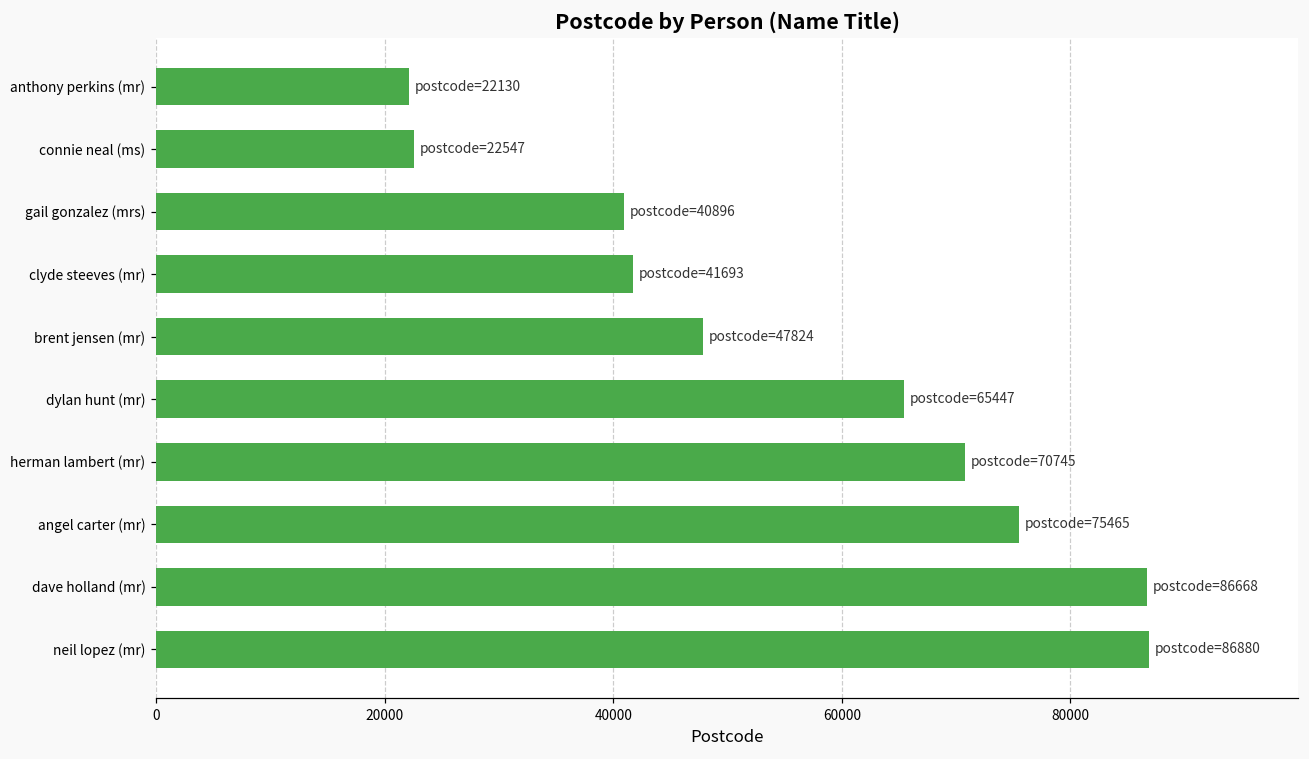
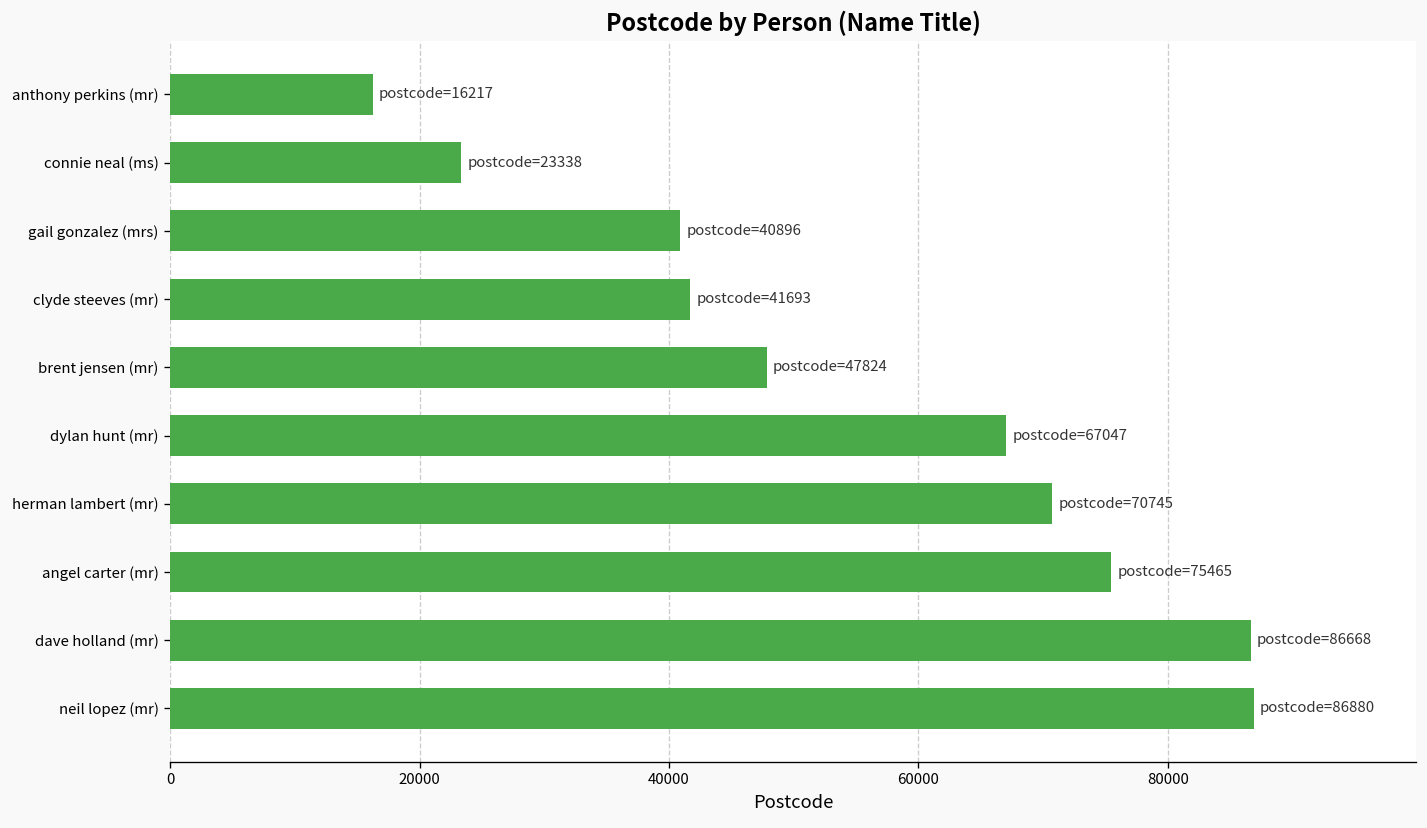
  {
-   "anthony perkins (mr)": 22130,
-   "connie neal (ms)": 22547,
+   "anthony perkins (mr)": 16217,
+   "connie neal (ms)": 23338,
    "gail gonzalez (mrs)": 40896,
    "clyde steeves (mr)": 41693,
    "brent jensen (mr)": 47824,
-   "dylan hunt (mr)": 65447,
+   "dylan hunt (mr)": 67047,
    "herman lambert (mr)": 70745,
    "angel carter (mr)": 75465,
    "dave holland (mr)": 86668,
    "neil lopez (mr)": 86880
  }
